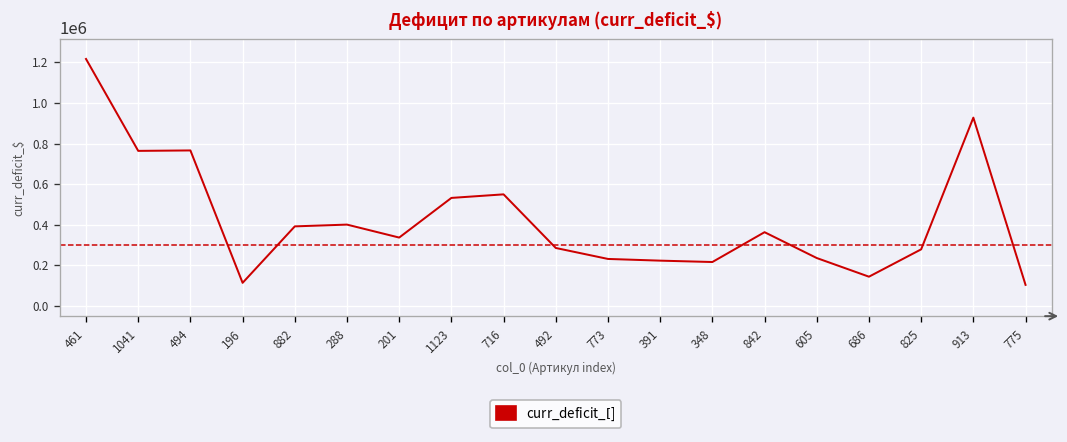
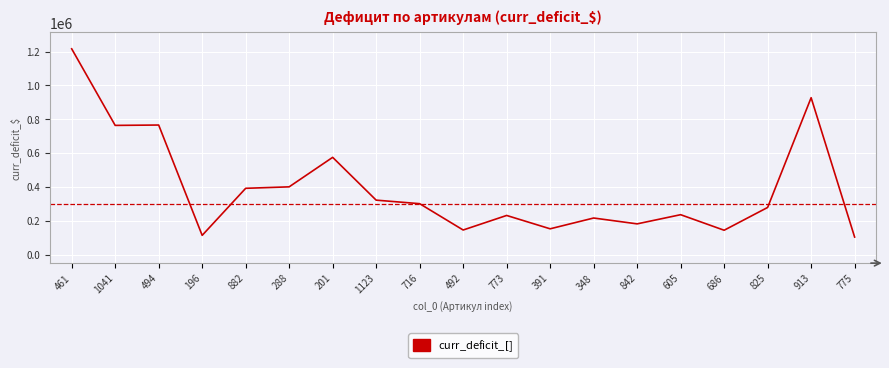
  {
    "461": 1220000,
    "1041": 760000,
    "494": 770000,
    "196": 110000,
    "882": 390000,
    "288": 400000,
-   "201": 340000,
-   "1123": 530000,
-   "716": 550000,
-   "492": 290000,
+   "201": 570000,
+   "1123": 320000,
+   "716": 300000,
+   "492": 150000,
    "773": 230000,
-   "391": 220000,
+   "391": 150000,
    "348": 220000,
-   "842": 360000,
+   "842": 180000,
    "605": 240000,
    "686": 140000,
    "825": 280000,
    "913": 930000,
    "775": 100000
  }
